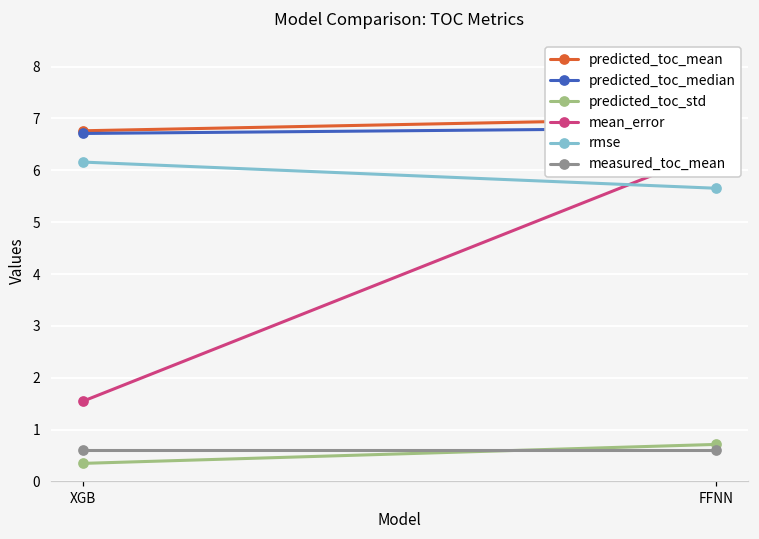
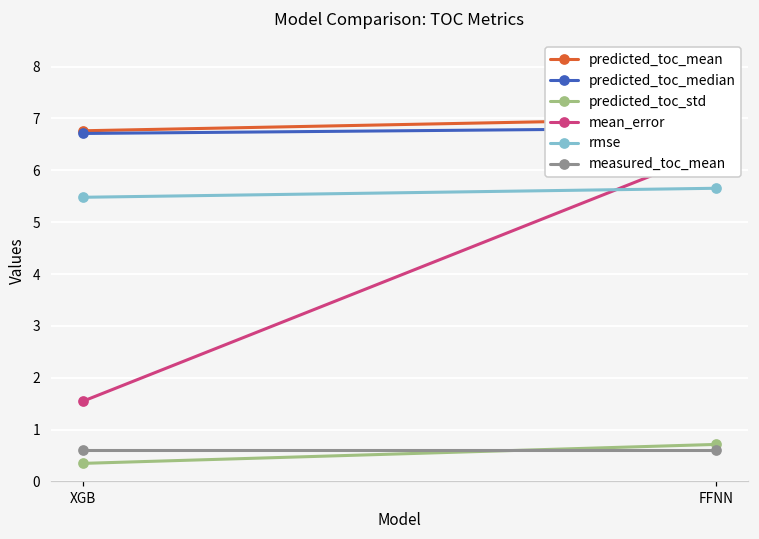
  {
    "mean_error": {
      "XGB": 1.5
    },
    "rmse": {
-     "XGB": 6.2,
+     "XGB": 5.5,
      "FFNN": 5.7
    }
  }
